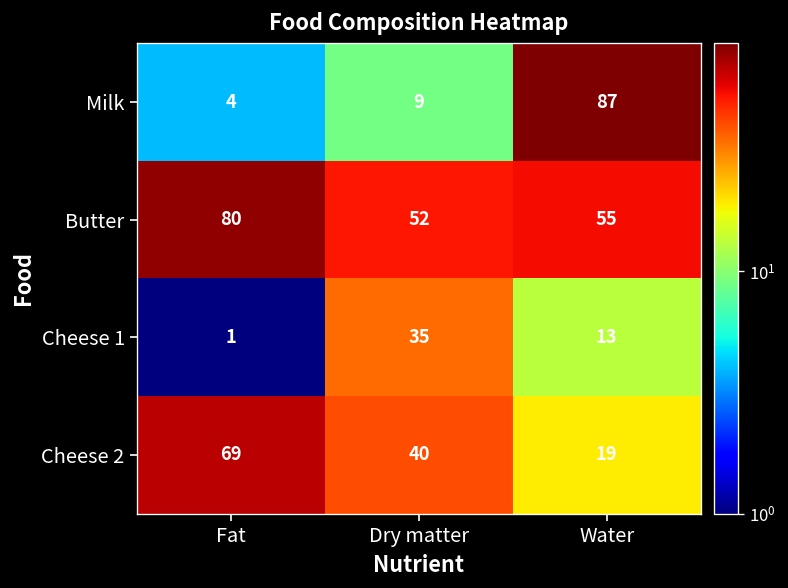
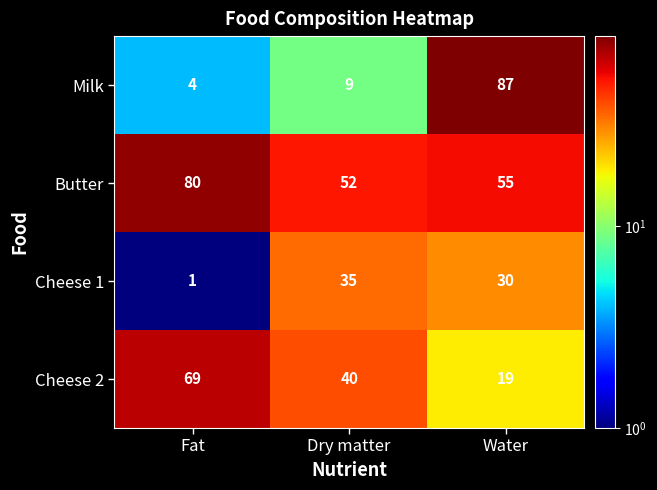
  {
    "Milk": {
      "Fat": 4,
      "Dry matter": 9,
      "Water": 87
    },
    "Butter": {
      "Fat": 80,
      "Dry matter": 52,
      "Water": 55
    },
    "Cheese 1": {
      "Fat": 1,
      "Dry matter": 35,
-     "Water": 13
+     "Water": 30
    },
    "Cheese 2": {
      "Fat": 69,
      "Dry matter": 40,
      "Water": 19
    }
  }
